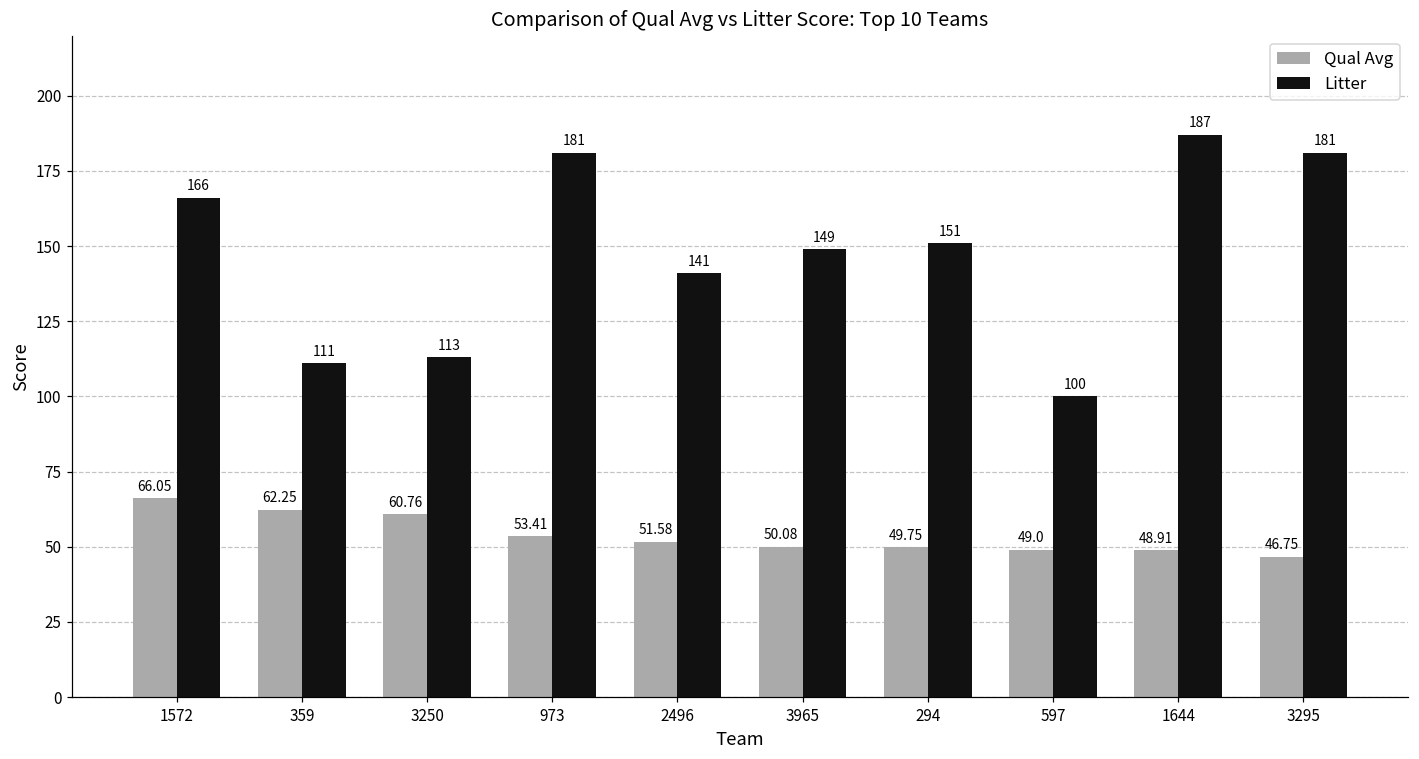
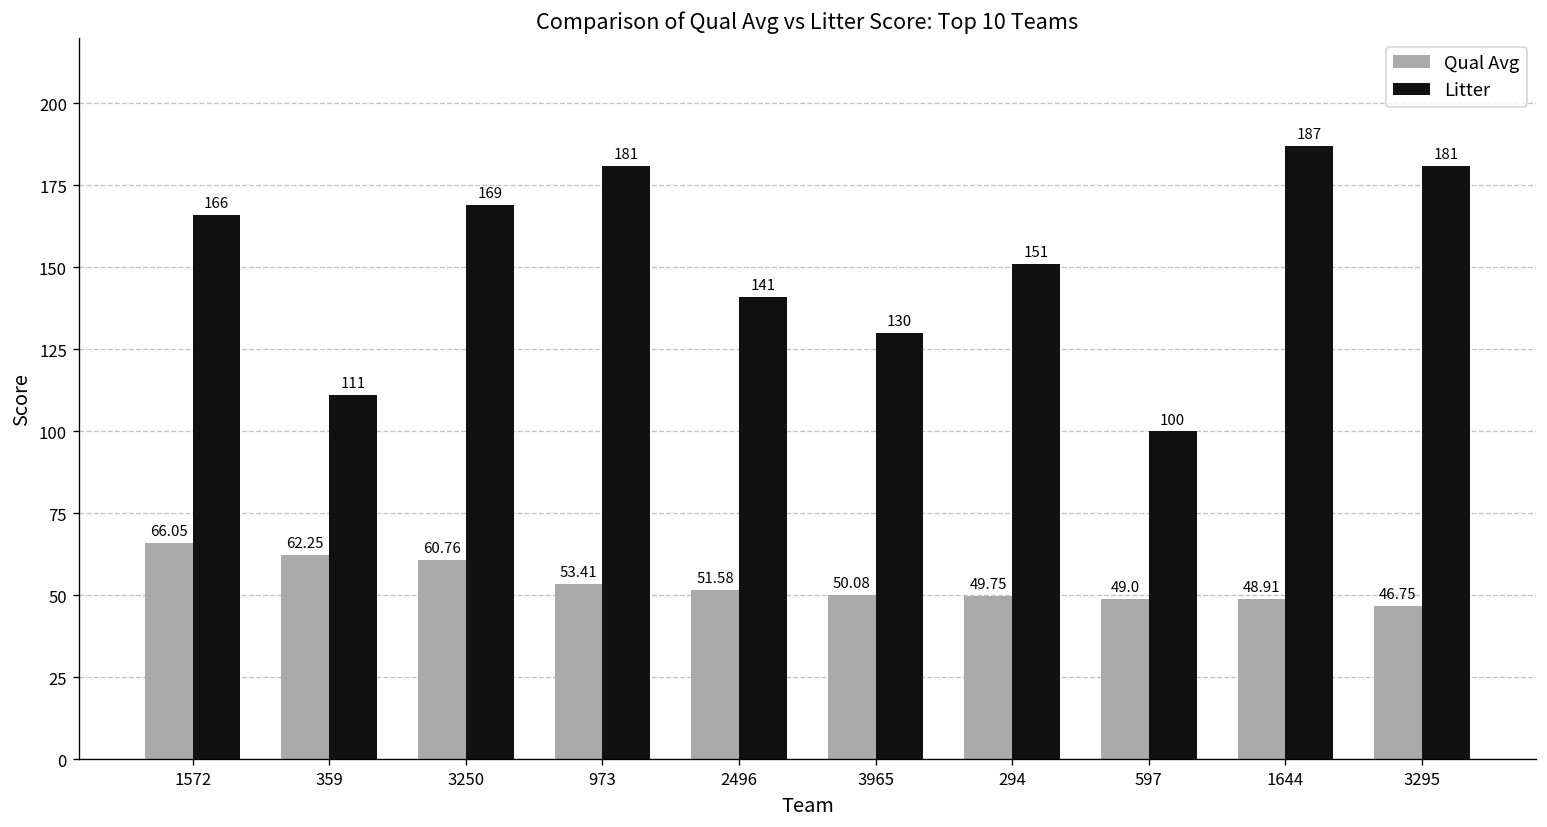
  {
    "Qual Avg": {
      "1572": 66.05,
      "359": 62.25,
      "3250": 60.76,
      "973": 53.41,
      "2496": 51.58,
      "3965": 50.08,
      "294": 49.75,
      "597": 49.0,
      "1644": 48.91,
      "3295": 46.75
    },
    "Litter": {
      "1572": 166,
      "359": 111,
-     "3250": 113,
+     "3250": 169,
      "973": 181,
      "2496": 141,
-     "3965": 149,
+     "3965": 130,
      "294": 151,
      "597": 100,
      "1644": 187,
      "3295": 181
    }
  }
